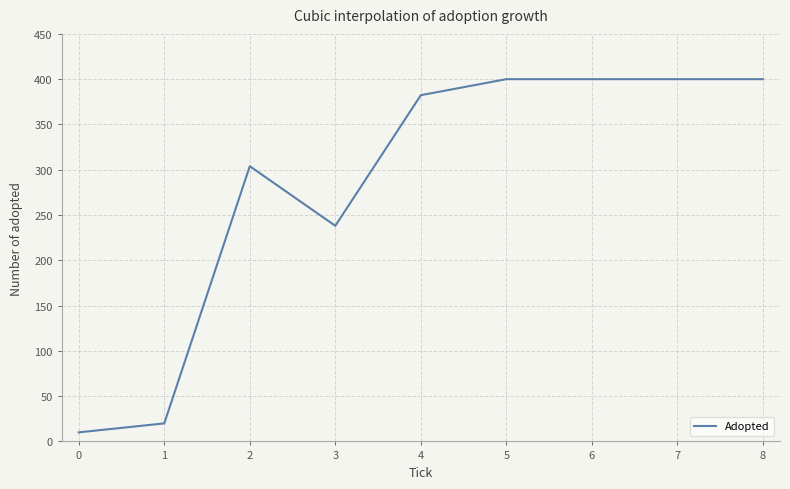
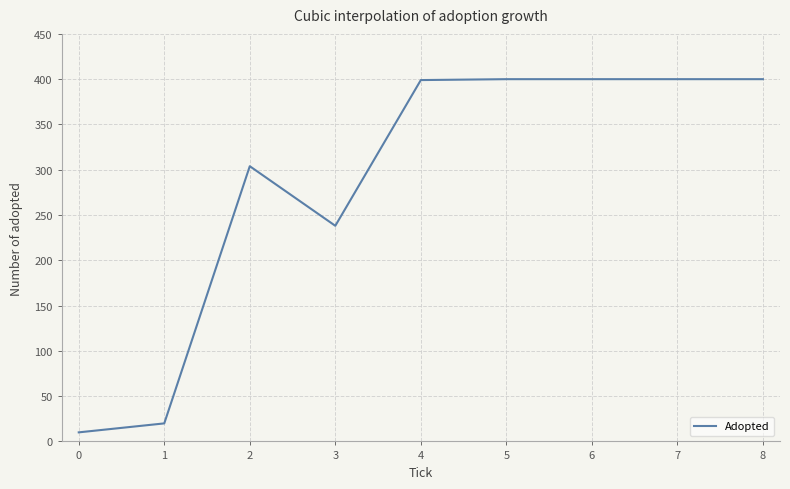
  {
    "0": 10,
    "1": 20,
    "2": 300,
    "3": 240,
-   "4": 380,
+   "4": 400,
    "5": 400,
    "6": 400,
    "7": 400,
    "8": 400
  }
